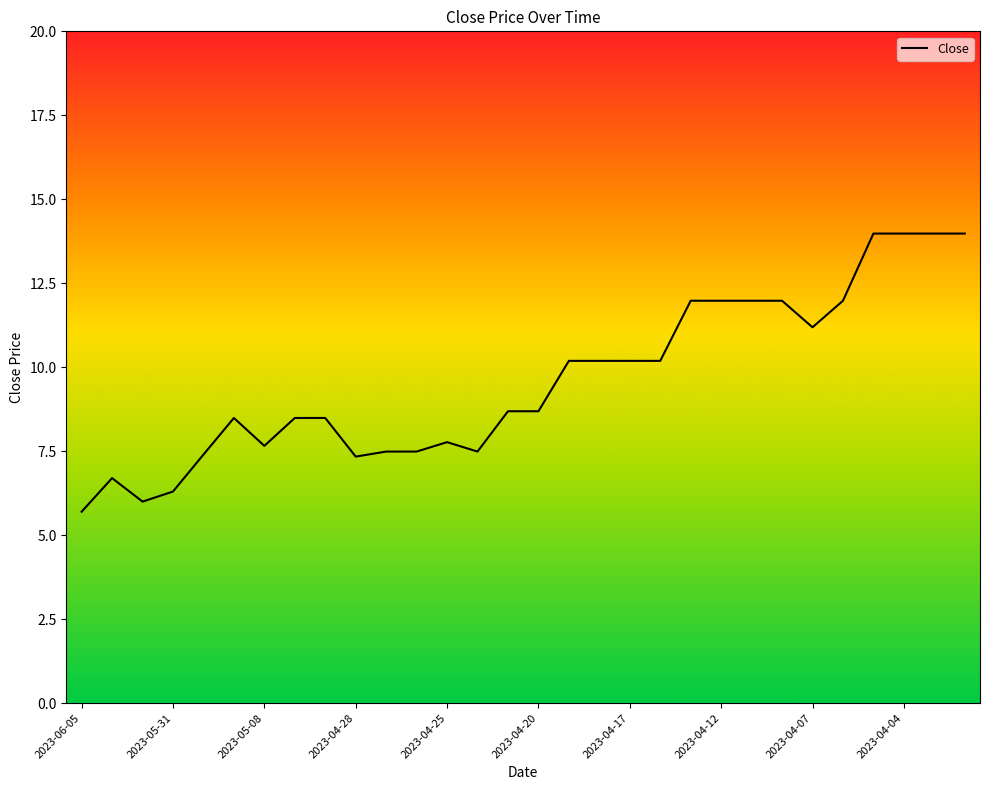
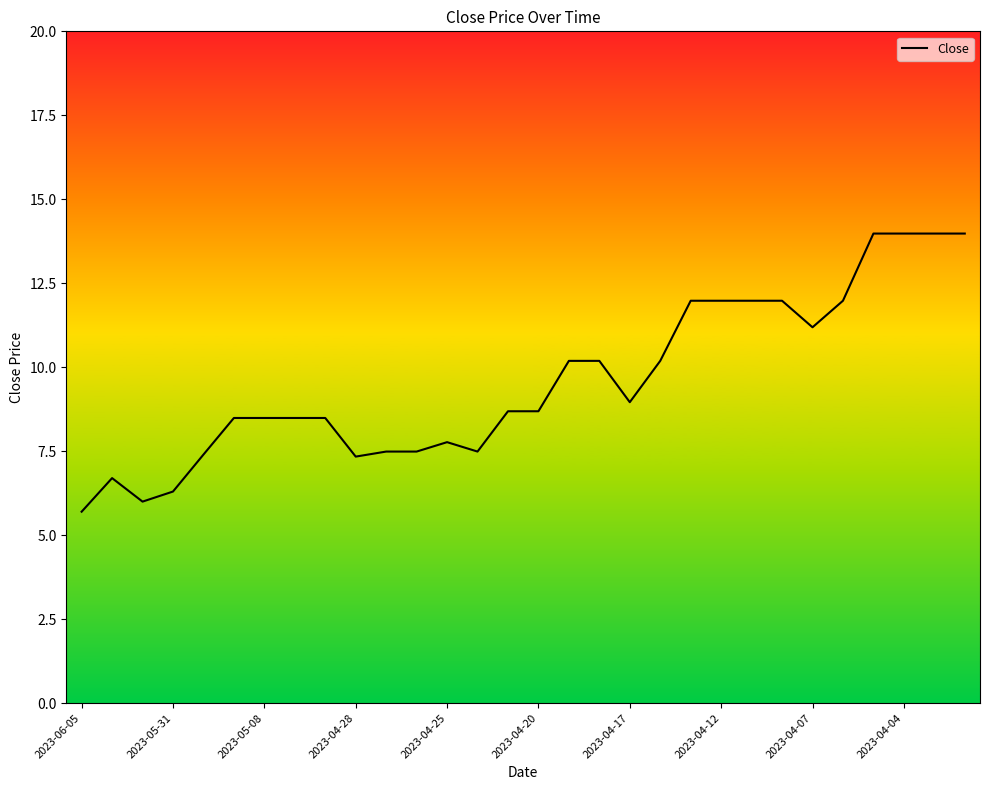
  {
    "2023-06-05": 5.7,
    "2023-05-31": 6.3,
-   "2023-05-08": 7.7,
+   "2023-05-08": 8.5,
    "2023-04-28": 7.3,
    "2023-04-25": 7.8,
    "2023-04-20": 8.7,
-   "2023-04-17": 10.2,
+   "2023-04-17": 9.0,
    "2023-04-12": 12.0,
    "2023-04-07": 11.2,
    "2023-04-04": 14.0
  }
